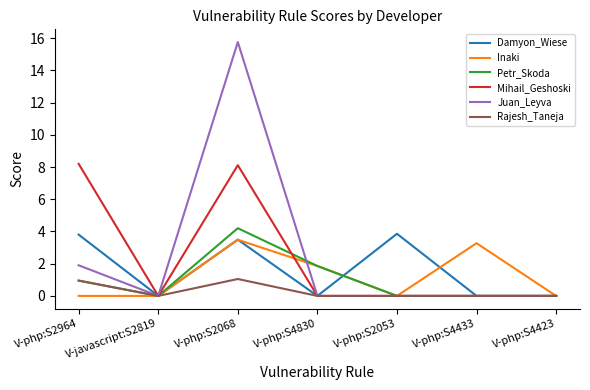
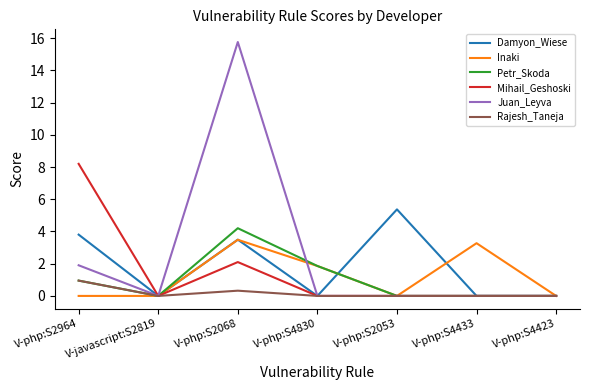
  {
    "Damyon_Wiese": {
      "V-php:S2964": 3.8,
-     "V-php:S2053": 3.9
+     "V-php:S2053": 5.4
    },
    "Inaki": {
      "V-php:S2964": 0.0,
      "V-php:S4433": 3.3
    },
    "Petr_Skoda": {
      "V-php:S2068": 4.2
    },
    "Mihail_Geshoski": {
      "V-php:S2964": 8.2,
-     "V-php:S2068": 8.1
+     "V-php:S2068": 2.1
    },
    "Juan_Leyva": {
      "V-php:S2964": 1.9,
      "V-php:S2068": 15.8
    },
    "Rajesh_Taneja": {
-     "V-php:S2068": 1.1
+     "V-php:S2068": 0.3
    }
  }
